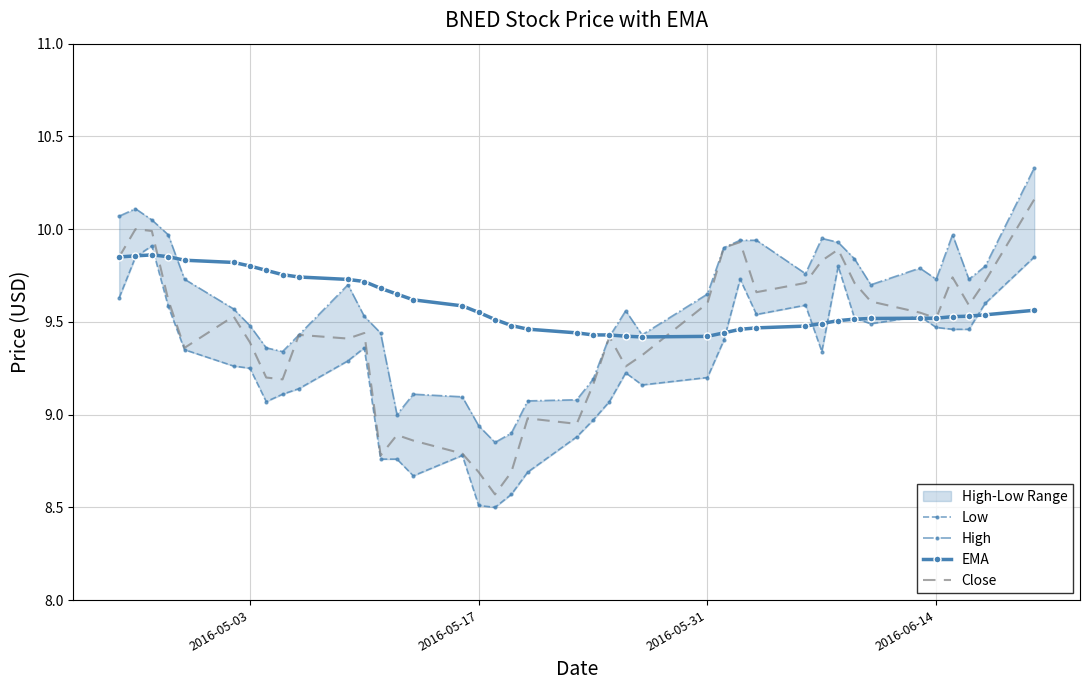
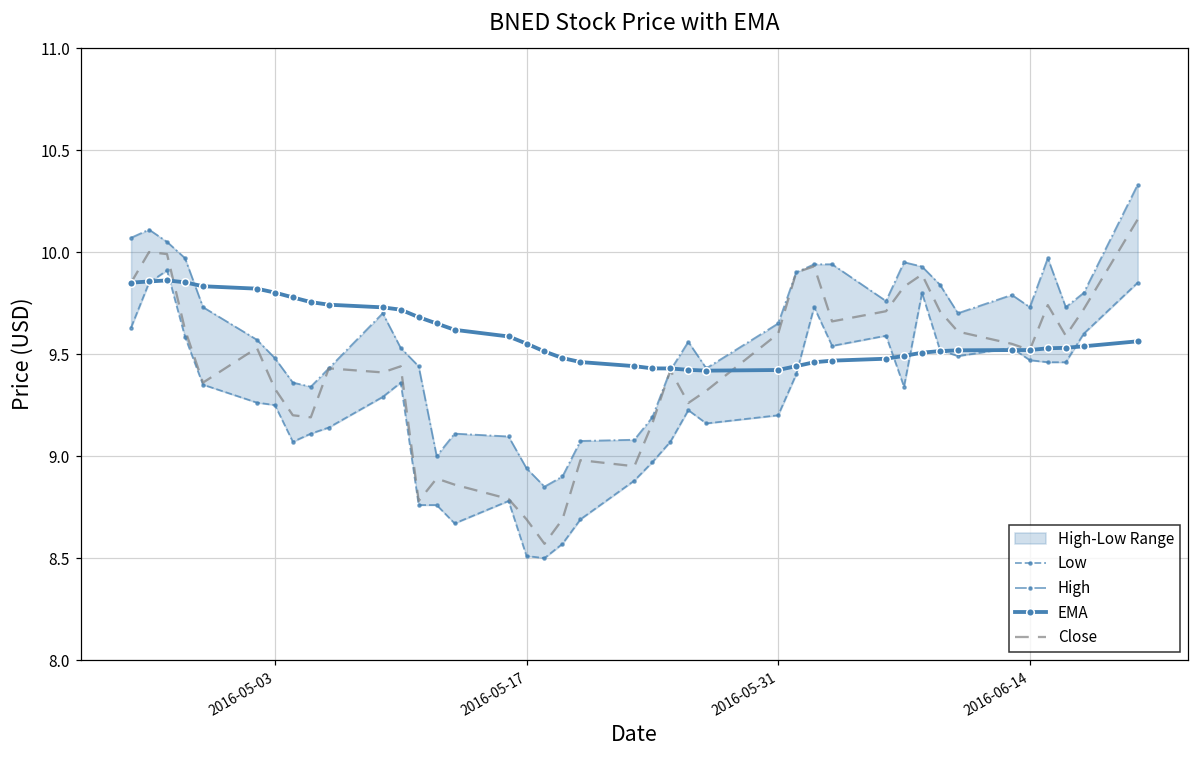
  {
    "Close": {
-     "2016-05-03": 9.39,
+     "2016-05-03": 9.33,
      "2016-05-17": 8.69,
      "2016-05-31": 9.60
    }
  }
